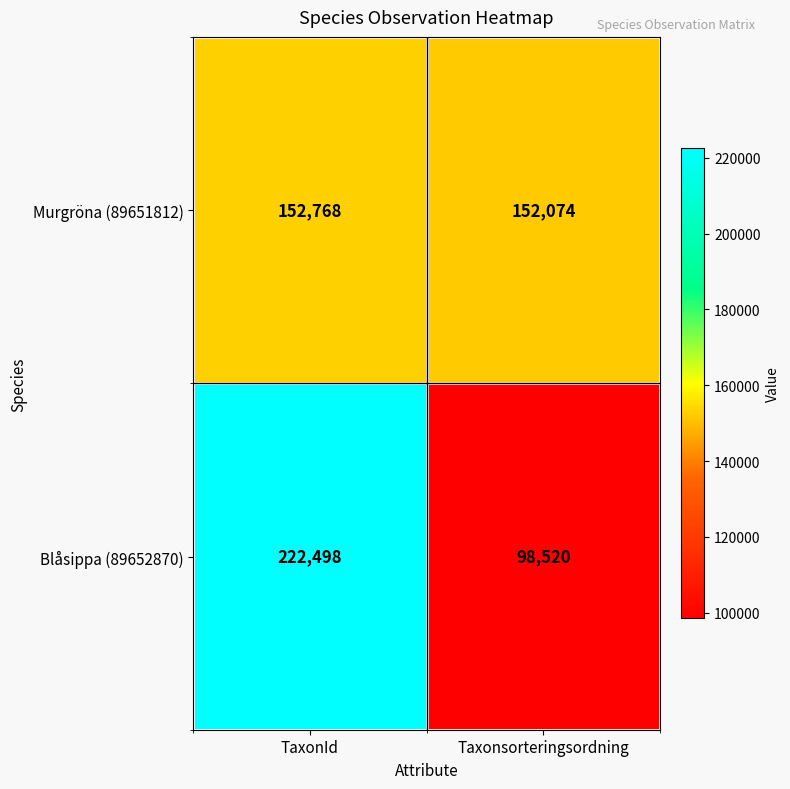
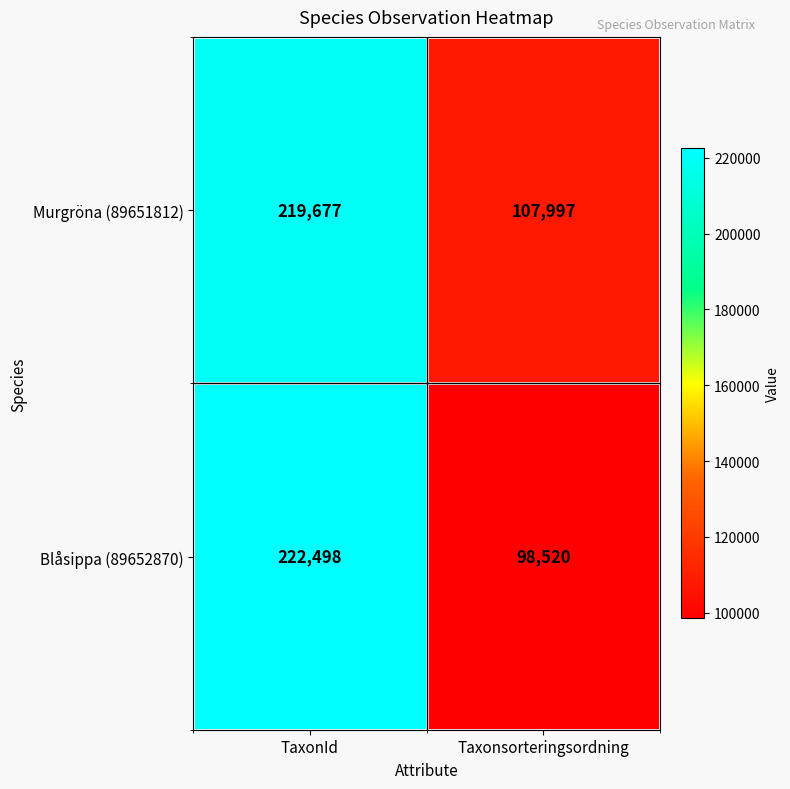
  {
    "Murgröna (89651812)": {
-     "TaxonId": "152,768",
-     "Taxonsorteringsordning": "152,074"
+     "TaxonId": "219,677",
+     "Taxonsorteringsordning": "107,997"
    },
    "Blåsippa (89652870)": {
      "TaxonId": "222,498",
      "Taxonsorteringsordning": "98,520"
    }
  }
